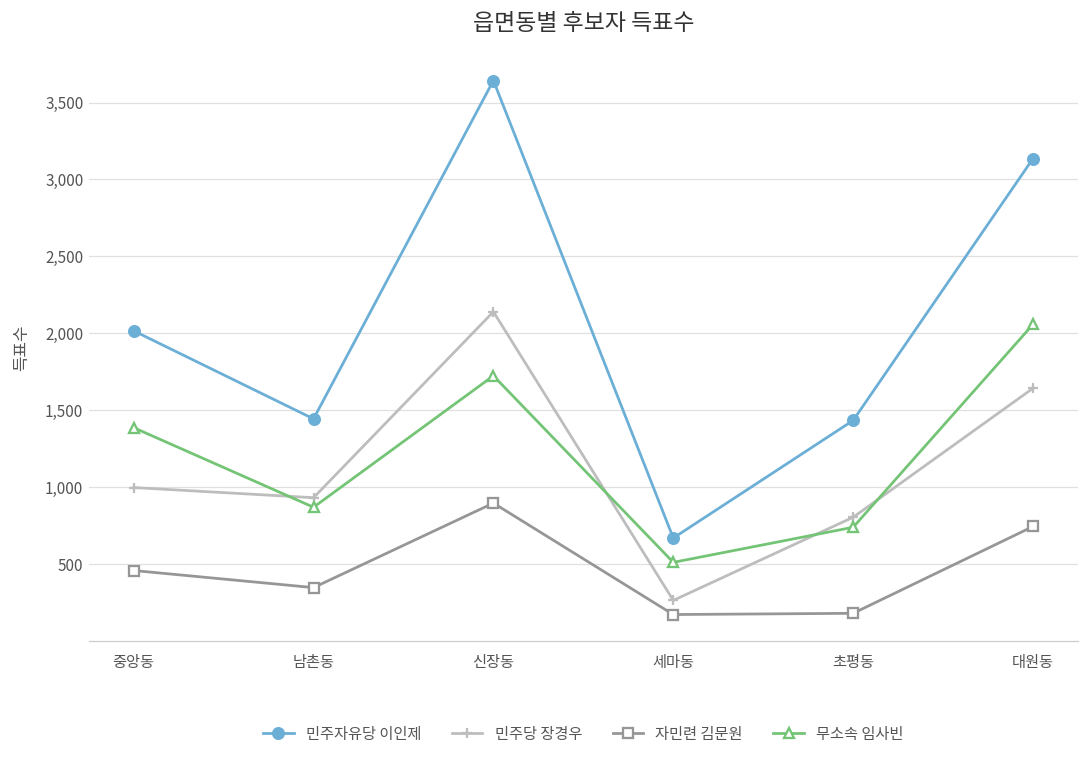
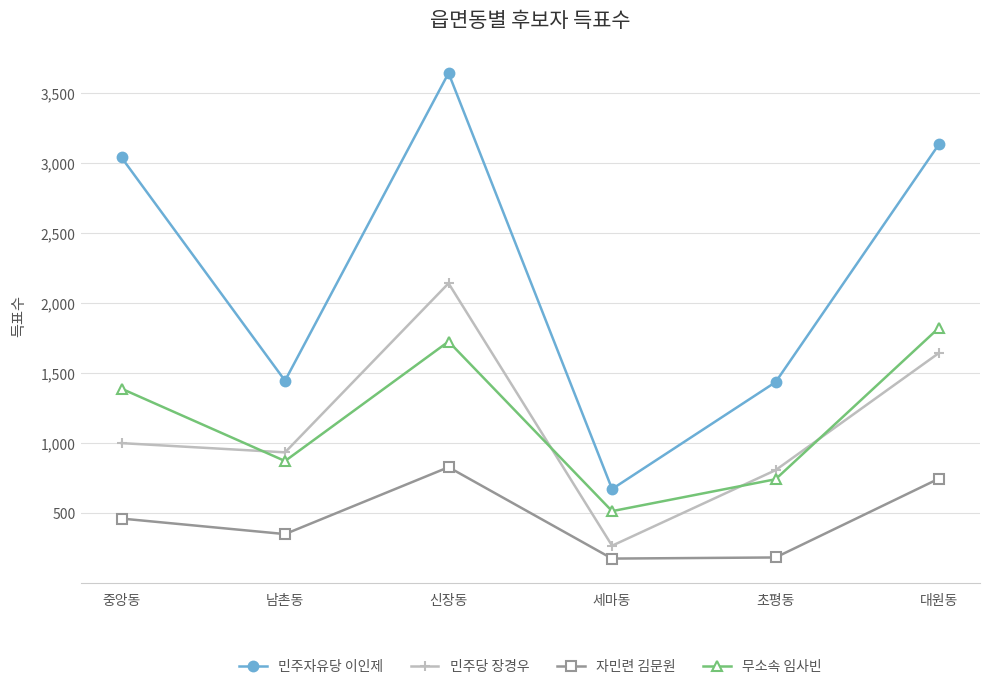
  {
    "민주자유당 이인제": {
-     "중앙동": "2,020",
+     "중앙동": "3,040",
      "남촌동": "1,450",
      "신장동": "3,640",
      "세마동": "670",
      "초평동": "1,440",
      "대원동": "3,140"
    },
    "민주당 장경우": {
      "중앙동": "1,000",
      "남촌동": "930",
      "신장동": "2,140",
      "세마동": "270",
      "초평동": "810",
      "대원동": "1,640"
    },
    "자민련 김문원": {
      "중앙동": "460",
      "남촌동": "350",
-     "신장동": "900",
+     "신장동": "830",
      "세마동": "170",
      "초평동": "180",
      "대원동": "750"
    },
    "무소속 임사빈": {
      "중앙동": "1,390",
      "남촌동": "870",
      "신장동": "1,730",
      "세마동": "510",
      "초평동": "740",
-     "대원동": "2,060"
+     "대원동": "1,820"
    }
  }
